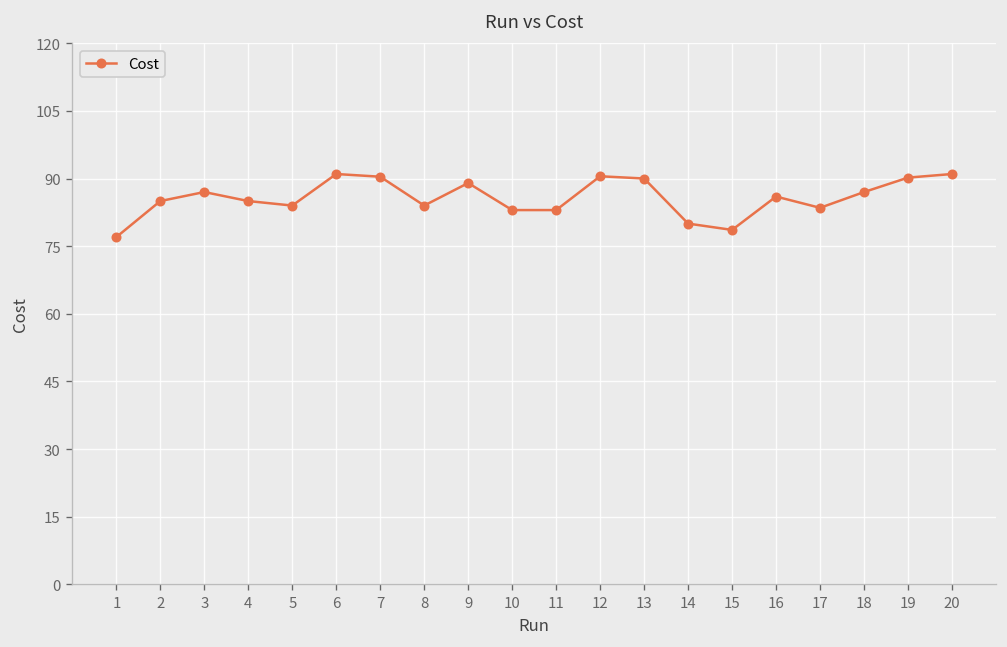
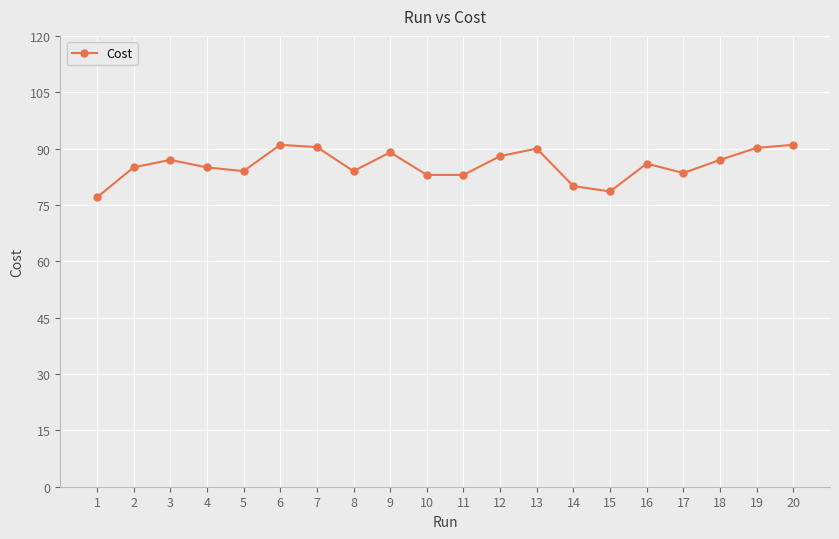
  {
    "1": 77,
    "2": 85,
    "3": 87,
    "4": 85,
    "5": 84,
    "6": 91,
    "7": 90,
    "8": 84,
    "9": 89,
    "10": 83,
    "11": 83,
-   "12": 91,
+   "12": 88,
    "13": 90,
    "14": 80,
    "15": 79,
    "16": 86,
    "17": 84,
    "18": 87,
    "19": 90,
    "20": 91
  }
